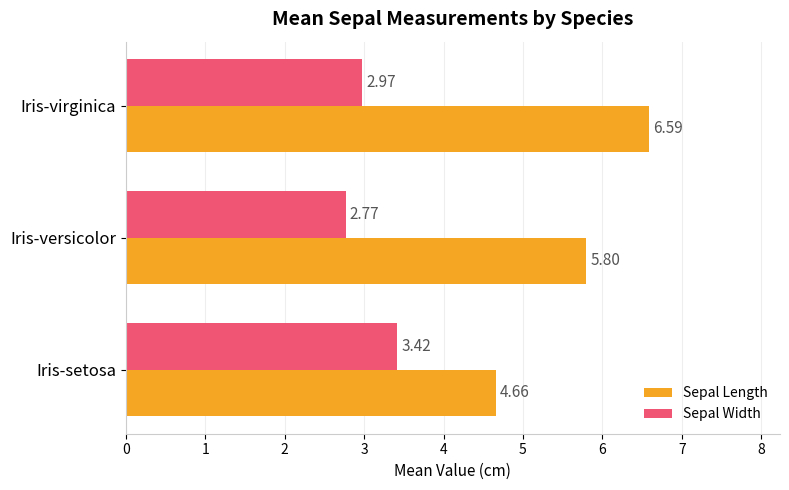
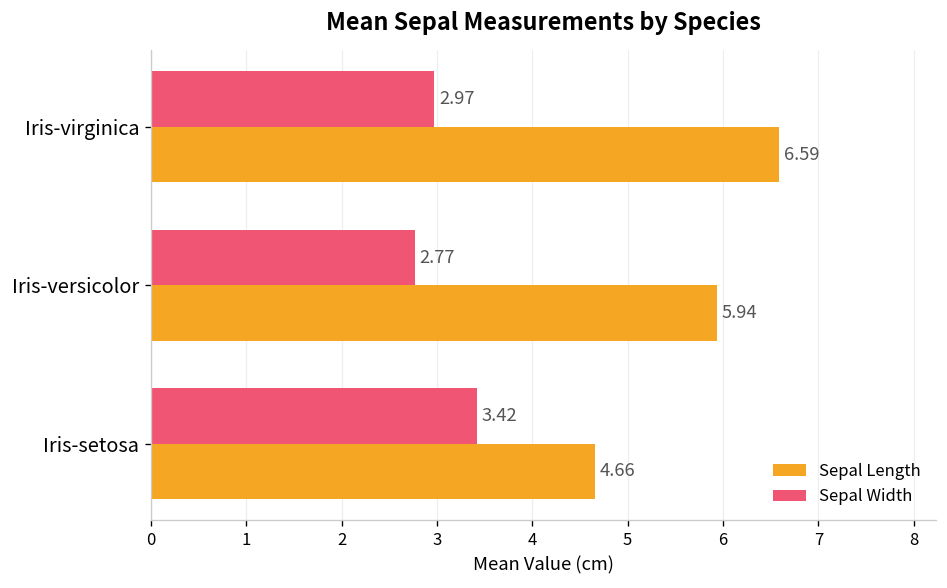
  {
    "Sepal Length": {
      "Iris-virginica": 6.59,
-     "Iris-versicolor": 5.80,
+     "Iris-versicolor": 5.94,
      "Iris-setosa": 4.66
    },
    "Sepal Width": {
      "Iris-virginica": 2.97,
      "Iris-versicolor": 2.77,
      "Iris-setosa": 3.42
    }
  }
